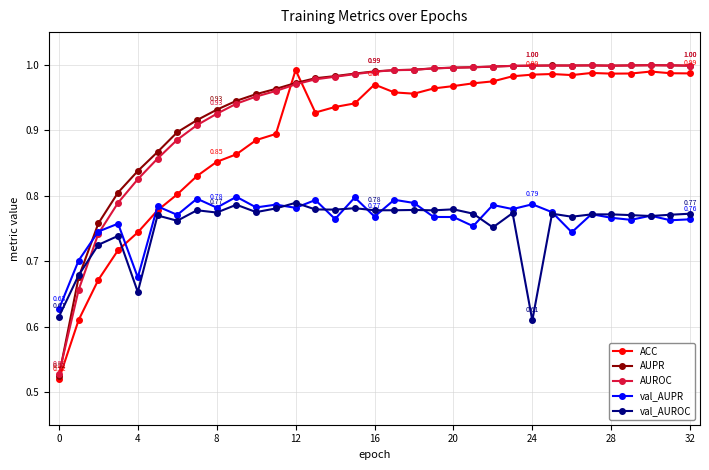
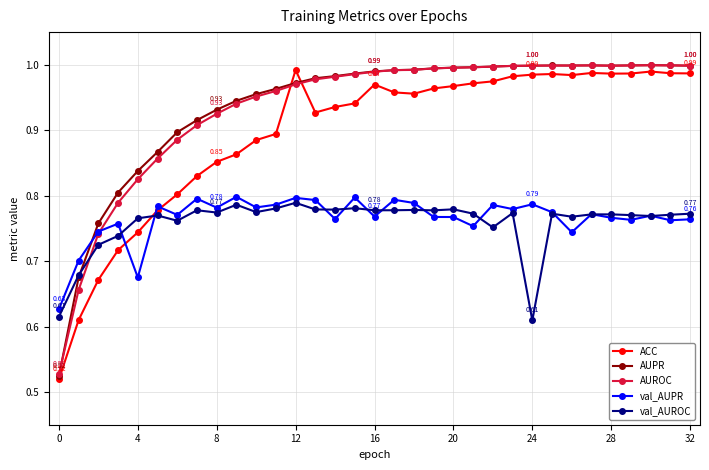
  {
    "ACC": {
      "8": 0.85
    },
    "AUPR": {
      "4": 0.84
    },
    "AUROC": {
      "4": 0.83
    },
    "val_AUPR": {
      "4": 0.68,
-     "12": 0.78,
+     "12": 0.80,
      "20": 0.77,
      "28": 0.77
    },
    "val_AUROC": {
-     "4": 0.65,
+     "4": 0.77,
      "12": 0.79,
      "20": 0.78,
      "28": 0.77
    }
  }
